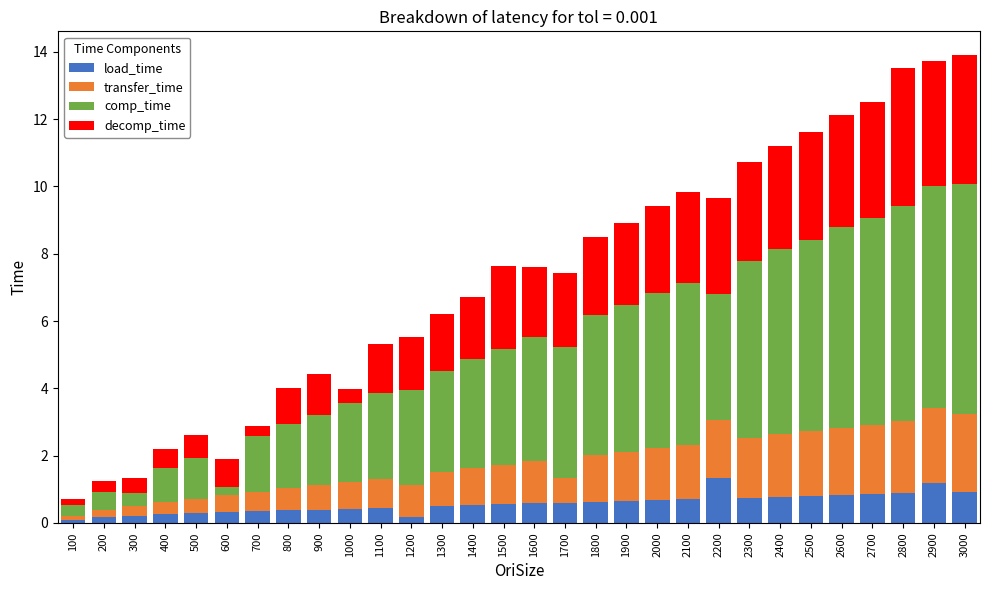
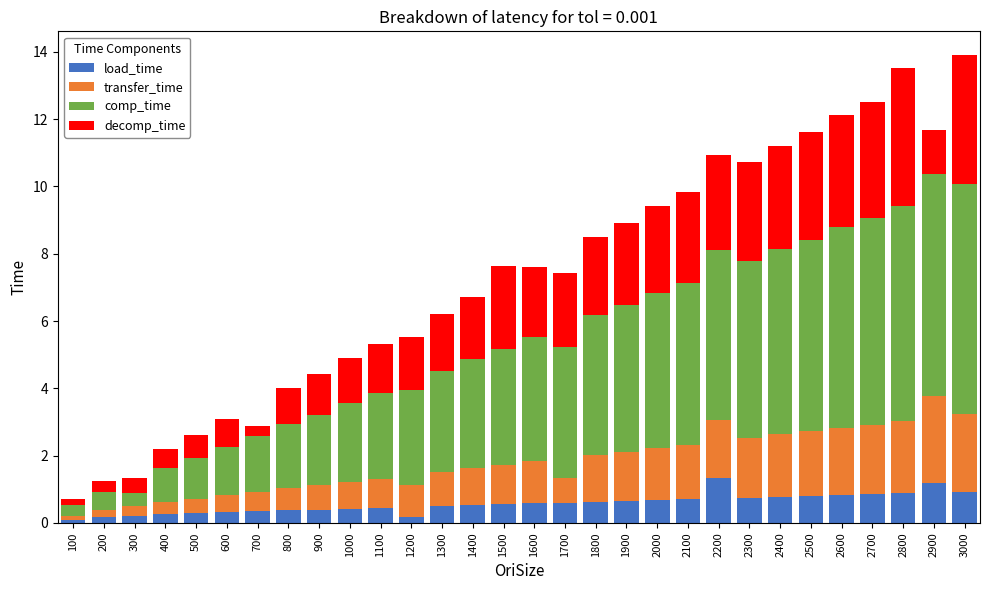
  {
    "load_time": {
      "100": 0.1,
      "200": 0.2,
      "300": 0.2,
      "400": 0.3,
      "500": 0.3,
      "600": 0.3,
      "700": 0.4,
      "800": 0.4,
      "900": 0.4,
      "1000": 0.4,
      "1100": 0.5,
      "1200": 0.2,
      "1300": 0.5,
      "1400": 0.5,
      "1500": 0.6,
      "1600": 0.6,
      "1700": 0.6,
      "1800": 0.6,
      "1900": 0.7,
      "2000": 0.7,
      "2100": 0.7,
      "2200": 1.4,
      "2300": 0.8,
      "2400": 0.8,
      "2500": 0.8,
      "2600": 0.8,
      "2700": 0.9,
      "2800": 0.9,
      "2900": 1.2,
      "3000": 0.9
    },
    "transfer_time": {
      "100": 0.1,
      "200": 0.2,
      "300": 0.3,
      "400": 0.4,
      "500": 0.4,
      "600": 0.5,
      "700": 0.6,
      "800": 0.7,
      "900": 0.7,
      "1000": 0.8,
      "1100": 0.9,
      "1200": 1.0,
      "1300": 1.0,
      "1400": 1.1,
      "1500": 1.2,
      "1600": 1.3,
      "1700": 0.7,
      "1800": 1.4,
      "1900": 1.5,
      "2000": 1.6,
      "2100": 1.6,
      "2200": 1.7,
      "2300": 1.8,
      "2400": 1.9,
      "2500": 1.9,
      "2600": 2.0,
      "2700": 2.1,
      "2800": 2.2,
-     "2900": 2.2,
+     "2900": 2.6,
      "3000": 2.3
    },
    "comp_time": {
      "100": 0.3,
      "200": 0.6,
      "300": 0.4,
      "400": 1.0,
      "500": 1.2,
-     "600": 0.2,
+     "600": 1.5,
      "700": 1.7,
      "800": 1.9,
      "900": 2.1,
      "1000": 2.4,
      "1100": 2.6,
      "1200": 2.8,
      "1300": 3.0,
      "1400": 3.3,
      "1500": 3.5,
      "1600": 3.7,
      "1700": 3.9,
      "1800": 4.2,
      "1900": 4.4,
      "2000": 4.6,
      "2100": 4.8,
-     "2200": 3.8,
+     "2200": 5.1,
      "2300": 5.3,
      "2400": 5.5,
      "2500": 5.7,
      "2600": 6.0,
      "2700": 6.2,
      "2800": 6.4,
      "2900": 6.6,
      "3000": 6.9
    },
    "decomp_time": {
      "100": 0.2,
      "200": 0.3,
      "300": 0.4,
      "400": 0.6,
      "500": 0.7,
      "600": 0.8,
      "700": 0.3,
      "800": 1.1,
      "900": 1.2,
-     "1000": 0.4,
+     "1000": 1.3,
      "1100": 1.5,
      "1200": 1.6,
      "1300": 1.7,
      "1400": 1.8,
      "1500": 2.5,
      "1600": 2.1,
      "1700": 2.2,
      "1800": 2.3,
      "1900": 2.5,
      "2000": 2.6,
      "2100": 2.7,
      "2200": 2.8,
      "2300": 3.0,
      "2400": 3.1,
      "2500": 3.2,
      "2600": 3.3,
      "2700": 3.5,
      "2800": 4.1,
-     "2900": 3.7,
+     "2900": 1.3,
      "3000": 3.8
    }
  }
